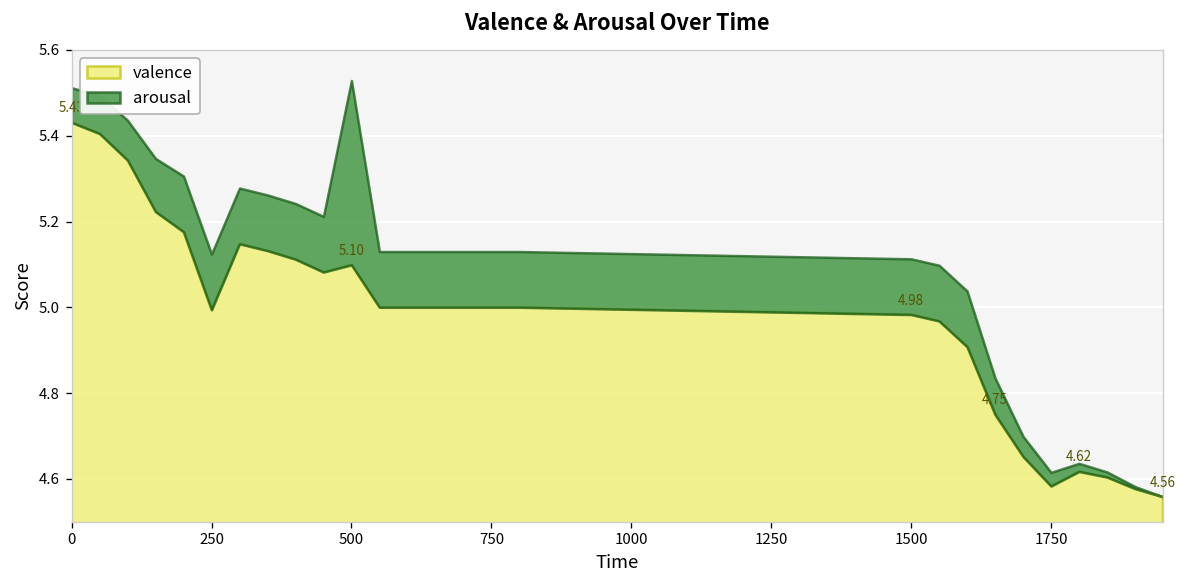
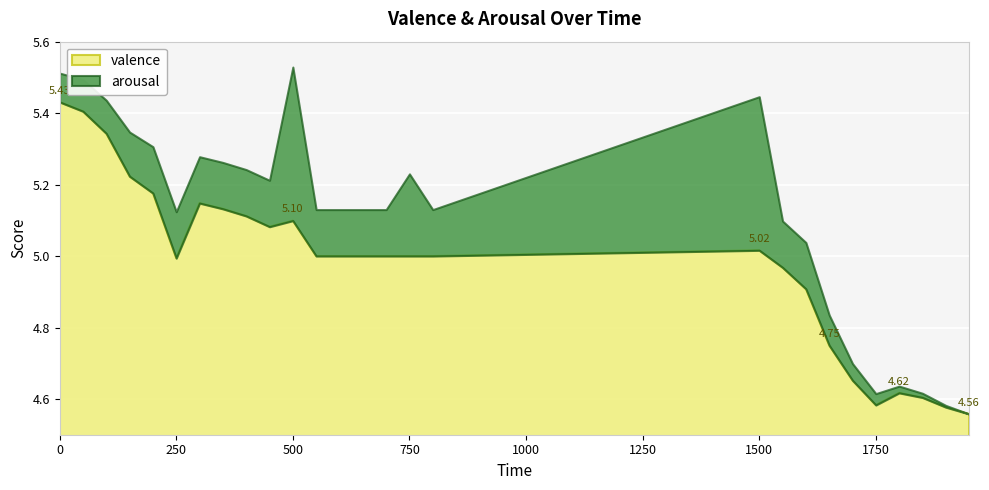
  {
    "valence": {
      "500": 5.10,
-     "1500": 4.98
+     "1500": 5.02
    },
    "arousal": {
      "0": 0.08,
      "250": 0.13,
      "500": 0.43,
-     "750": 0.13,
-     "1500": 0.13,
+     "750": 0.23,
+     "1500": 0.43,
      "1750": 0.03
    }
  }
